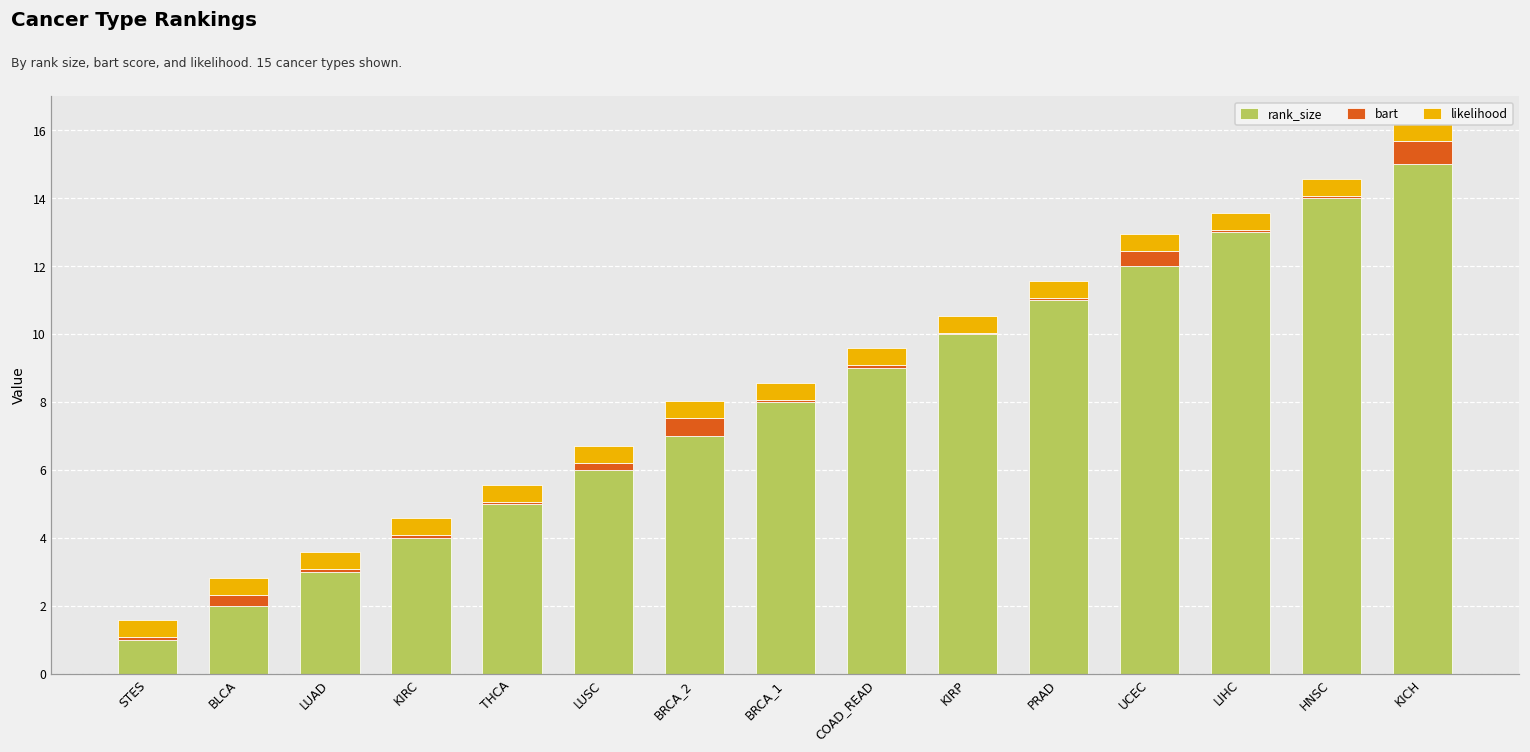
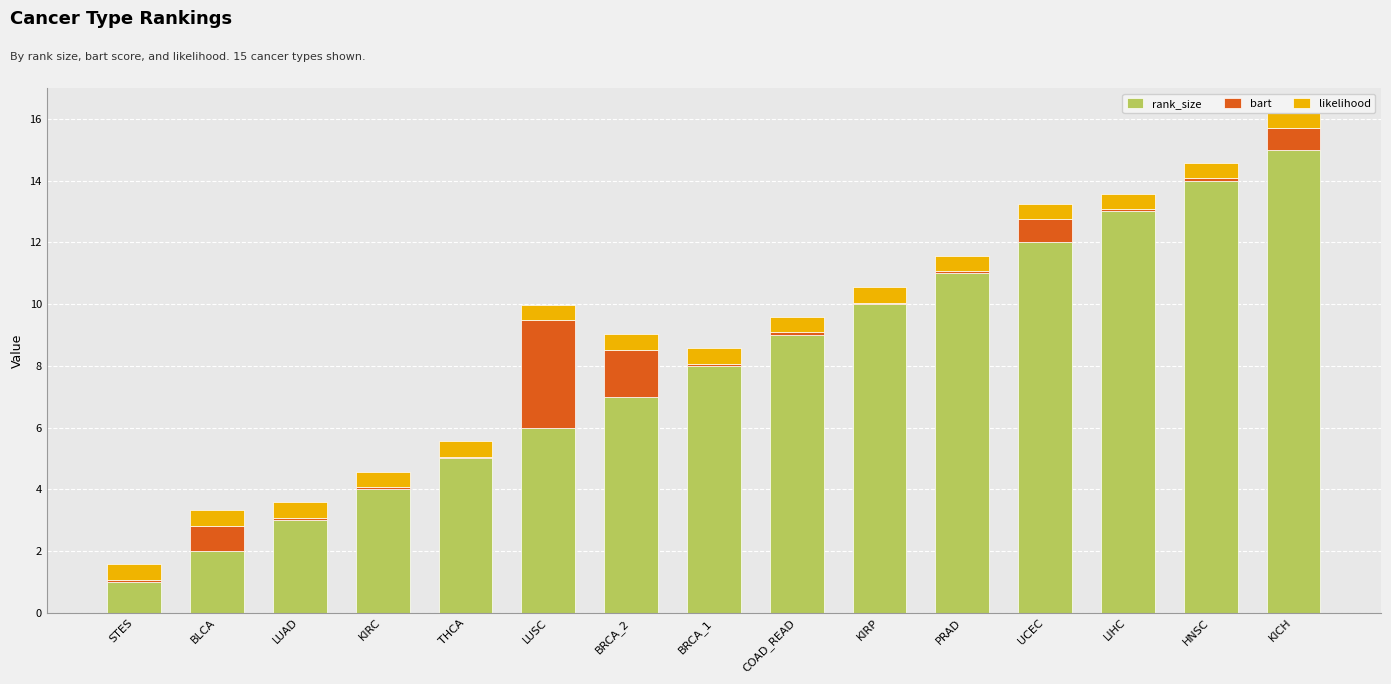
  {
    "rank_size": {
      "STES": 1.0,
      "BLCA": 2.0,
      "LUAD": 3.0,
      "KIRC": 4.0,
      "THCA": 5.0,
      "LUSC": 6.0,
      "BRCA_2": 7.0,
      "BRCA_1": 8.0,
      "COAD_READ": 9.0,
      "KIRP": 10.0,
      "PRAD": 11.0,
      "UCEC": 12.0,
      "LIHC": 13.0,
      "HNSC": 14.0,
      "KICH": 15.0
    },
    "bart": {
-     "BLCA": 0.3,
-     "LUSC": 0.2,
-     "BRCA_2": 0.5,
+     "BLCA": 0.8,
+     "LUSC": 3.5,
+     "BRCA_2": 1.5,
      "COAD_READ": 0.1,
-     "UCEC": 0.4,
+     "UCEC": 0.7,
      "KICH": 0.7
    },
    "likelihood": {
      "STES": 0.5,
      "BLCA": 0.5,
      "LUAD": 0.5,
      "KIRC": 0.5,
      "THCA": 0.5,
      "LUSC": 0.5,
      "BRCA_2": 0.5,
      "BRCA_1": 0.5,
      "COAD_READ": 0.5,
      "KIRP": 0.5,
      "PRAD": 0.5,
      "UCEC": 0.5,
      "LIHC": 0.5,
      "HNSC": 0.5
    }
  }
